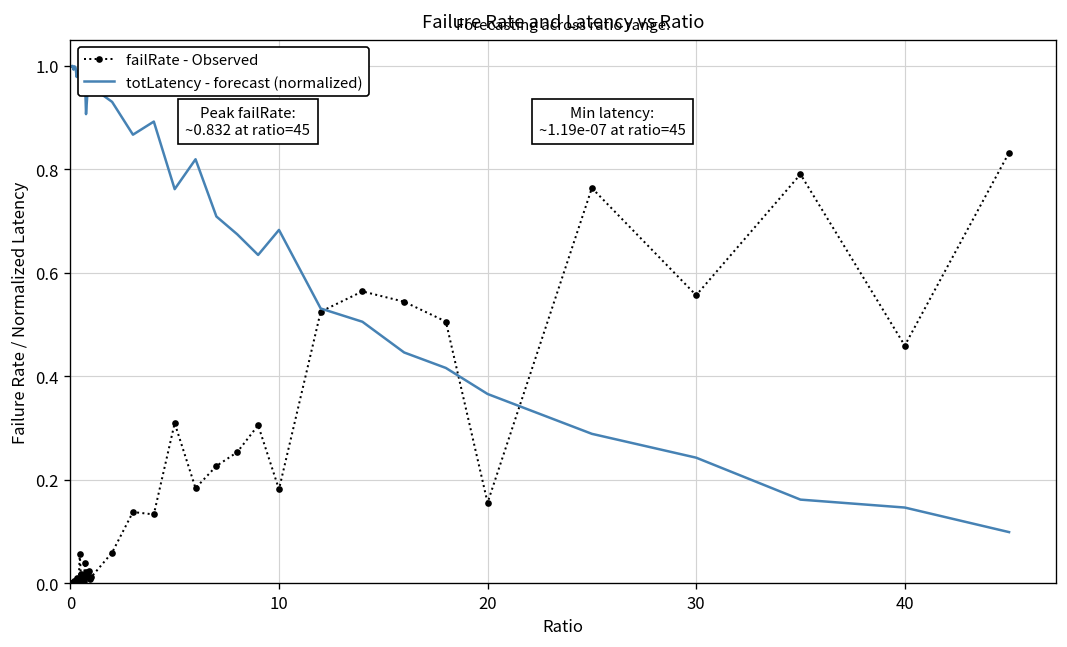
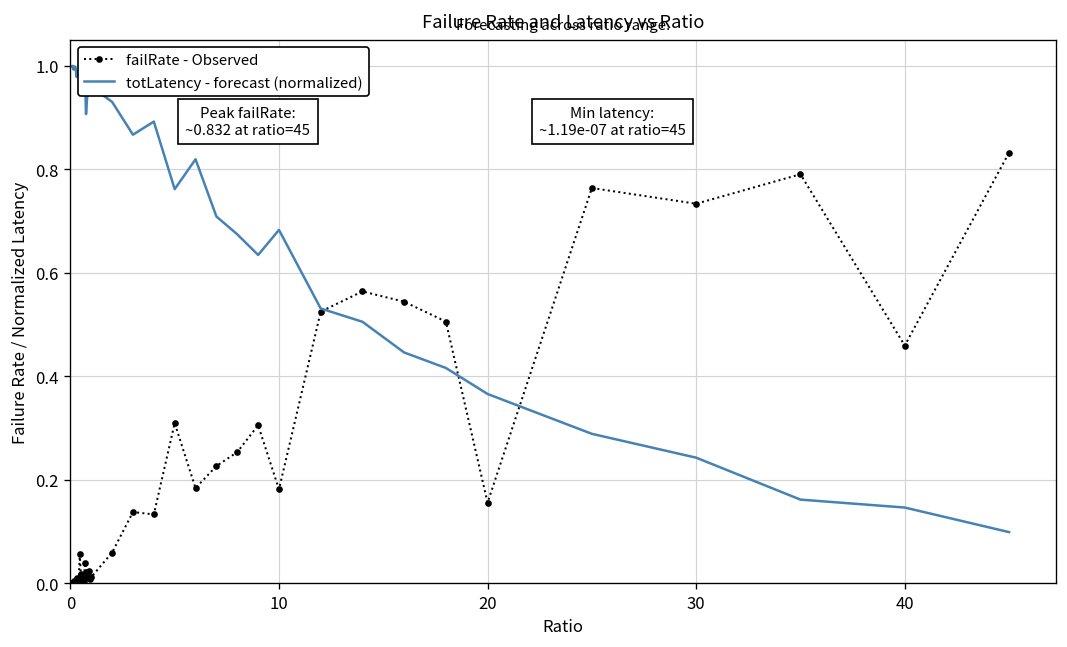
  {
    "failRate - Observed": {
      "0": 0.00,
      "10": 0.18,
      "20": 0.16,
-     "30": 0.56,
+     "30": 0.73,
      "40": 0.46
    },
    "totLatency - forecast (normalized)": {
      "0": 1.00,
      "10": 0.68,
      "20": 0.37,
      "30": 0.24,
      "40": 0.15
    }
  }
